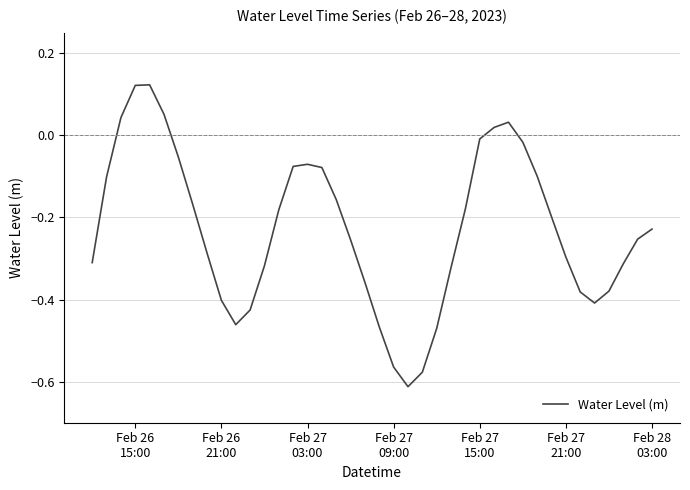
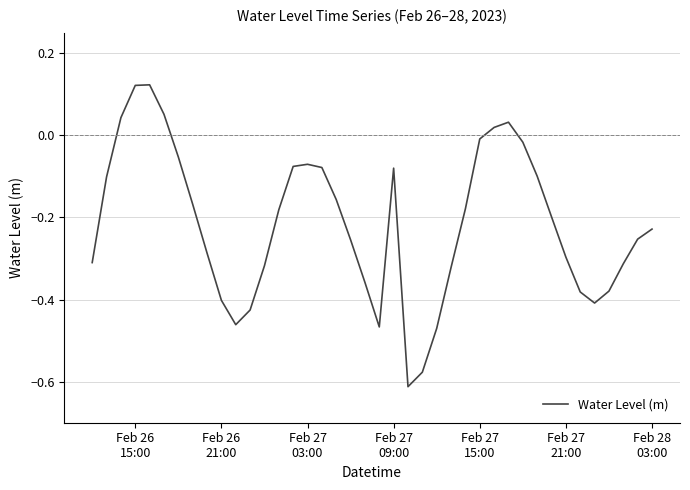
  {
    "Feb 26 15:00": 0.12,
    "Feb 26 21:00": -0.40,
    "Feb 27 03:00": -0.07,
-   "Feb 27 09:00": -0.56,
+   "Feb 27 09:00": -0.08,
    "Feb 27 15:00": -0.01,
    "Feb 27 21:00": -0.30,
    "Feb 28 03:00": -0.23
  }
